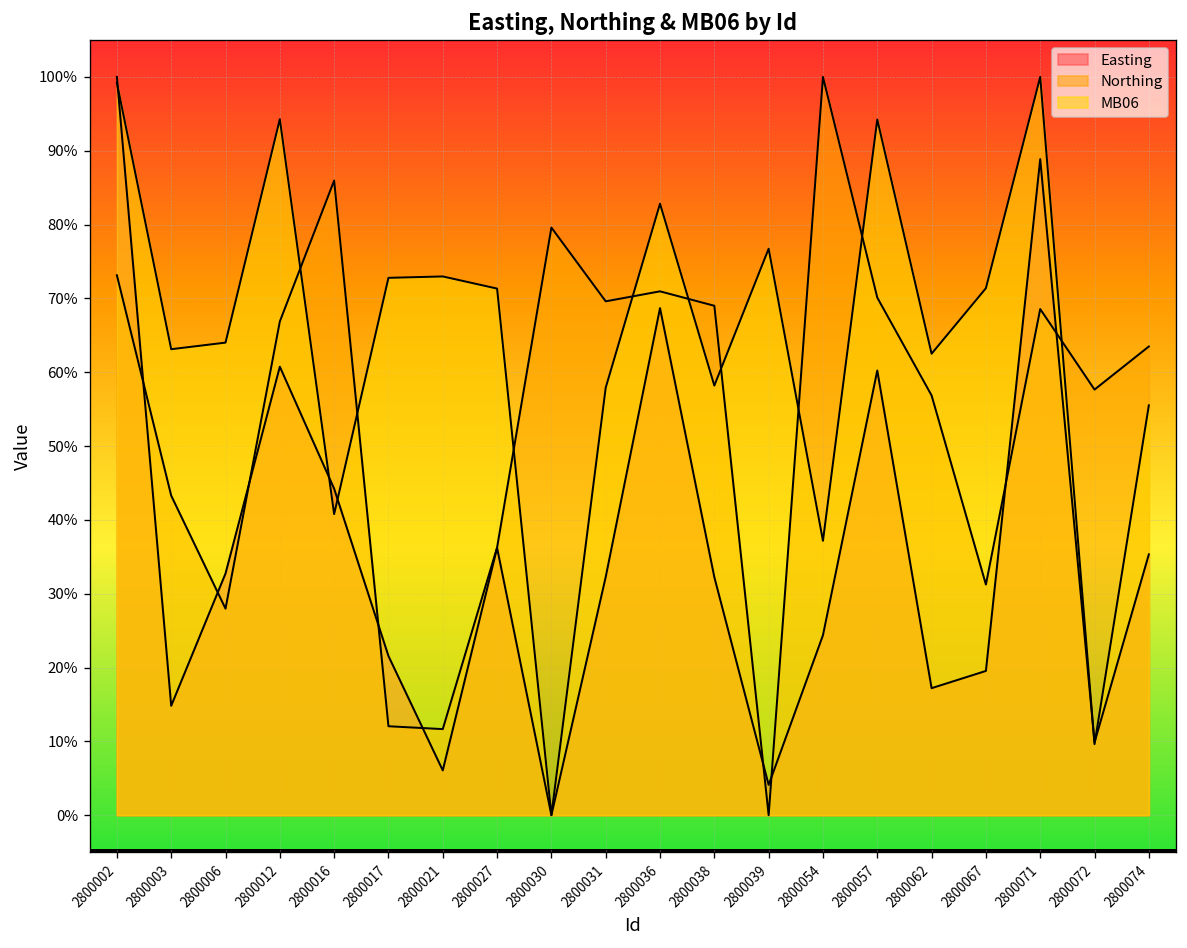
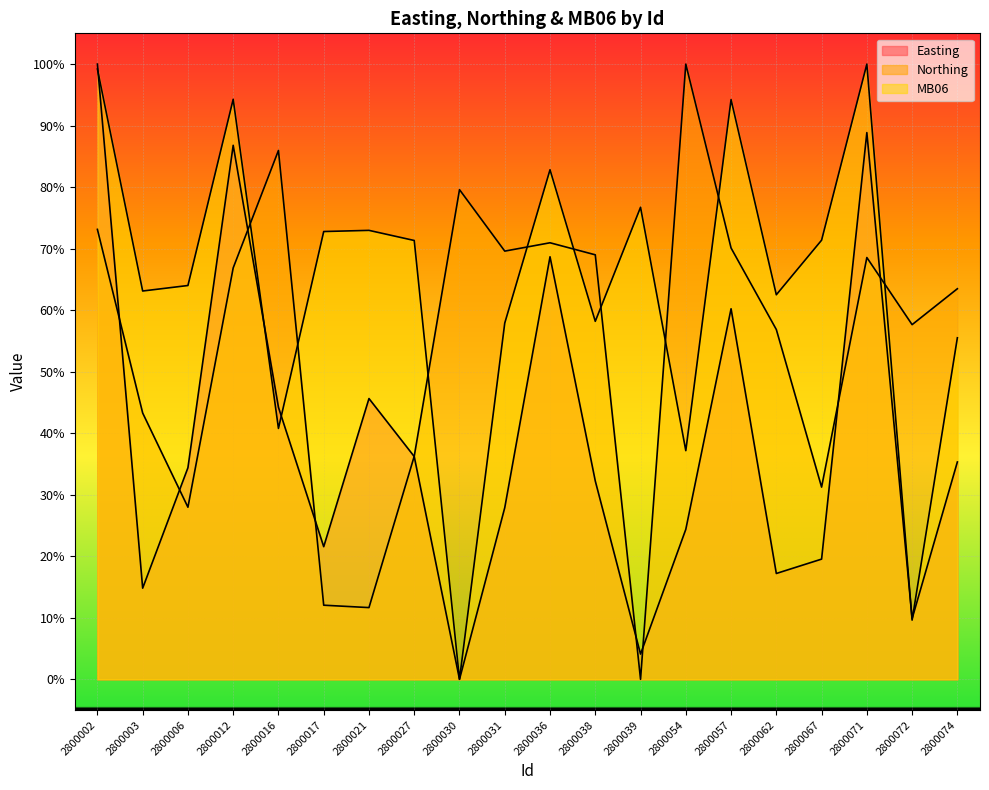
  {
    "Easting": {
      "2800002": "100%",
      "2800003": "15%",
-     "2800006": "33%",
-     "2800012": "61%",
+     "2800006": "34%",
+     "2800012": "87%",
      "2800016": "44%",
      "2800017": "22%",
-     "2800021": "6%",
-     "2800031": "32%",
+     "2800021": "46%",
+     "2800031": "28%",
      "2800036": "69%",
      "2800038": "32%",
      "2800039": "4%",
      "2800054": "24%",
      "2800057": "60%",
      "2800062": "17%",
      "2800067": "20%",
      "2800071": "89%",
      "2800074": "35%"
    }
  }
